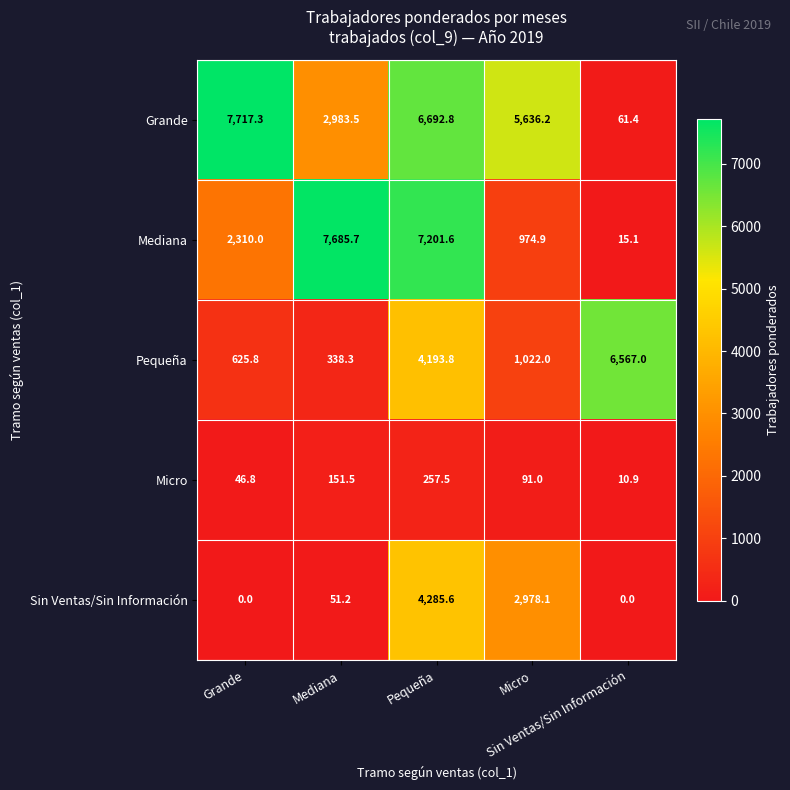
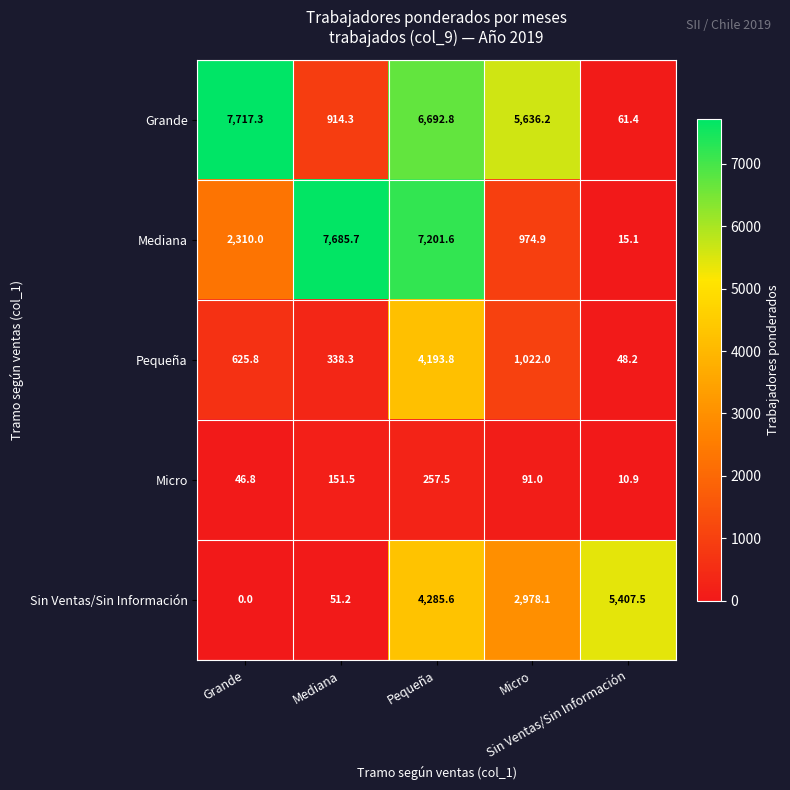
  {
    "Grande": {
      "Grande": "7,717.3",
-     "Mediana": "2,983.5",
+     "Mediana": "914.3",
      "Pequeña": "6,692.8",
      "Micro": "5,636.2",
      "Sin Ventas/Sin Información": "61.4"
    },
    "Mediana": {
      "Grande": "2,310.0",
      "Mediana": "7,685.7",
      "Pequeña": "7,201.6",
      "Micro": "974.9",
      "Sin Ventas/Sin Información": "15.1"
    },
    "Pequeña": {
      "Grande": "625.8",
      "Mediana": "338.3",
      "Pequeña": "4,193.8",
      "Micro": "1,022.0",
-     "Sin Ventas/Sin Información": "6,567.0"
+     "Sin Ventas/Sin Información": "48.2"
    },
    "Micro": {
      "Grande": "46.8",
      "Mediana": "151.5",
      "Pequeña": "257.5",
      "Micro": "91.0",
      "Sin Ventas/Sin Información": "10.9"
    },
    "Sin Ventas/Sin Información": {
      "Grande": "0.0",
      "Mediana": "51.2",
      "Pequeña": "4,285.6",
      "Micro": "2,978.1",
-     "Sin Ventas/Sin Información": "0.0"
+     "Sin Ventas/Sin Información": "5,407.5"
    }
  }
